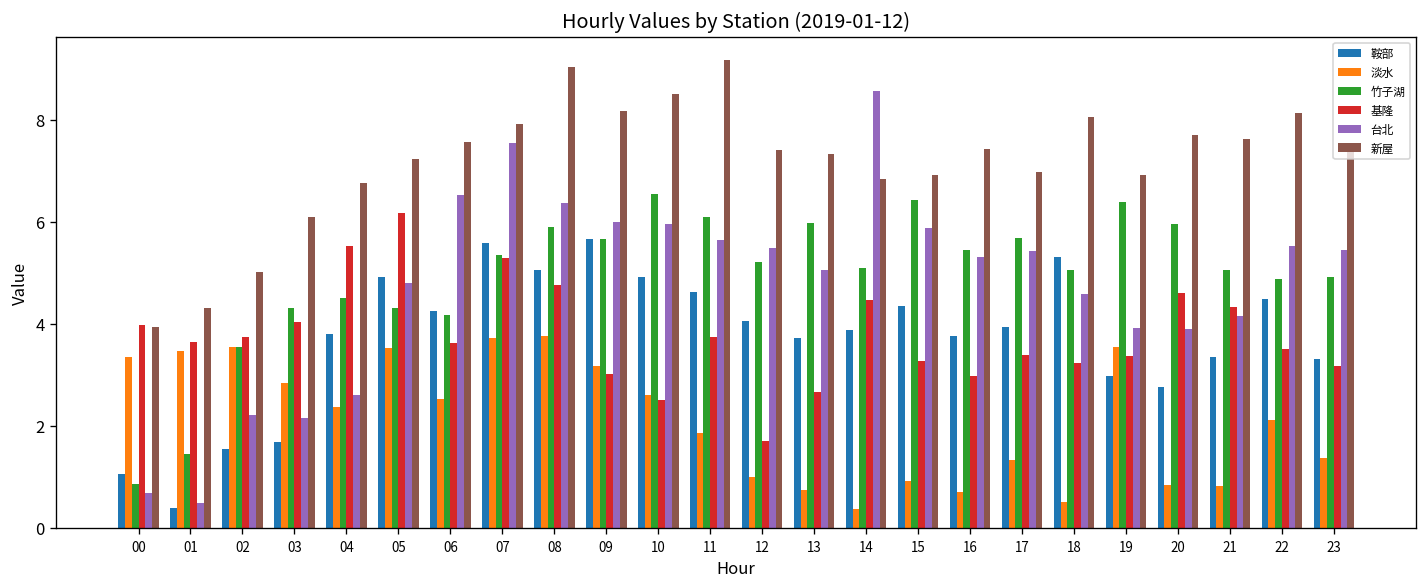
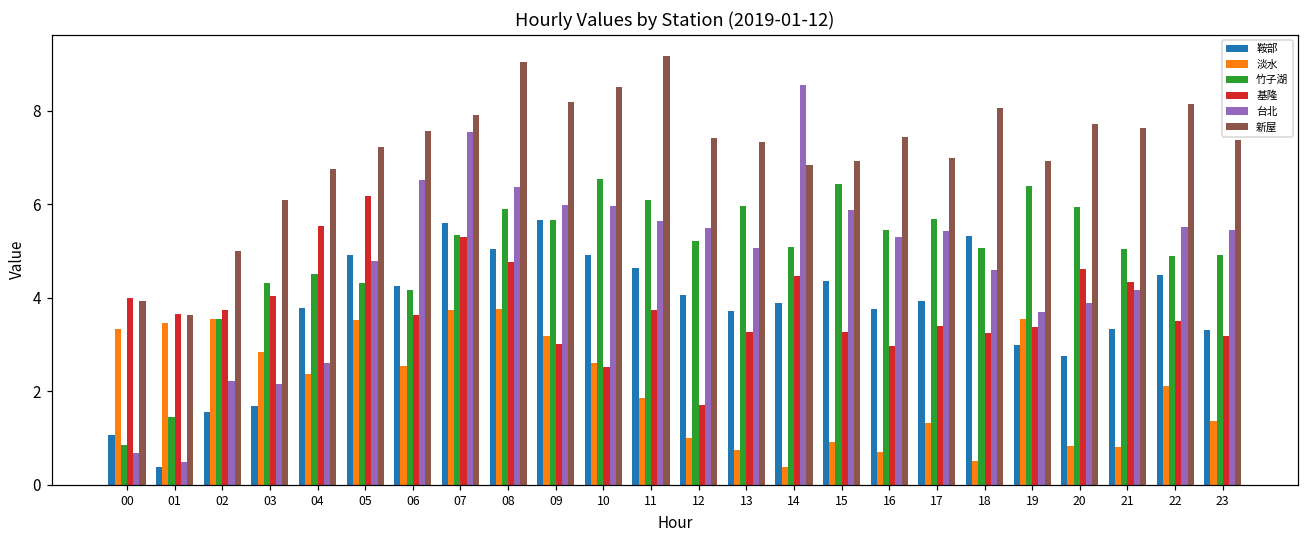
  {
    "鞍部": {
      "00": 1.1,
      "01": 0.4,
      "02": 1.5,
      "03": 1.7,
      "04": 3.8,
      "05": 4.9,
      "06": 4.2,
      "07": 5.6,
      "08": 5.1,
      "09": 5.7,
      "10": 4.9,
      "11": 4.6,
      "12": 4.1,
      "13": 3.7,
      "14": 3.9,
      "15": 4.4,
      "16": 3.8,
      "17": 3.9,
      "18": 5.3,
      "19": 3.0,
      "20": 2.8,
      "21": 3.3,
      "22": 4.5,
      "23": 3.3
    },
    "淡水": {
      "00": 3.3,
      "01": 3.5,
      "02": 3.5,
      "03": 2.8,
      "04": 2.4,
      "05": 3.5,
      "06": 2.5,
      "07": 3.7,
      "08": 3.8,
      "09": 3.2,
      "10": 2.6,
      "11": 1.9,
      "12": 1.0,
      "13": 0.8,
      "14": 0.4,
      "15": 0.9,
      "16": 0.7,
      "17": 1.3,
      "18": 0.5,
      "19": 3.5,
      "20": 0.8,
      "21": 0.8,
      "22": 2.1,
      "23": 1.4
    },
    "竹子湖": {
      "00": 0.9,
      "01": 1.5,
      "02": 3.5,
      "03": 4.3,
      "04": 4.5,
      "05": 4.3,
      "06": 4.2,
      "07": 5.3,
      "08": 5.9,
      "09": 5.7,
      "10": 6.5,
      "11": 6.1,
      "12": 5.2,
      "13": 6.0,
      "14": 5.1,
      "15": 6.4,
      "16": 5.4,
      "17": 5.7,
      "18": 5.1,
      "19": 6.4,
      "20": 6.0,
      "21": 5.1,
      "22": 4.9,
      "23": 4.9
    },
    "基隆": {
      "00": 4.0,
      "01": 3.7,
      "02": 3.7,
      "03": 4.0,
      "04": 5.5,
      "05": 6.2,
      "06": 3.6,
      "07": 5.3,
      "08": 4.8,
      "09": 3.0,
      "10": 2.5,
      "11": 3.7,
      "12": 1.7,
-     "13": 2.7,
+     "13": 3.3,
      "14": 4.5,
      "15": 3.3,
      "16": 3.0,
      "17": 3.4,
      "18": 3.2,
      "19": 3.4,
      "20": 4.6,
      "21": 4.3,
      "22": 3.5,
      "23": 3.2
    },
    "台北": {
      "00": 0.7,
      "01": 0.5,
      "02": 2.2,
      "03": 2.1,
      "04": 2.6,
      "05": 4.8,
      "06": 6.5,
      "07": 7.6,
      "08": 6.4,
      "09": 6.0,
      "10": 6.0,
      "11": 5.6,
      "12": 5.5,
      "13": 5.1,
      "14": 8.6,
      "15": 5.9,
      "16": 5.3,
      "17": 5.4,
      "18": 4.6,
-     "19": 3.9,
+     "19": 3.7,
      "20": 3.9,
      "21": 4.2,
      "22": 5.5,
      "23": 5.5
    },
    "新屋": {
      "00": 3.9,
-     "01": 4.3,
+     "01": 3.6,
      "02": 5.0,
      "03": 6.1,
      "04": 6.8,
      "05": 7.2,
      "06": 7.6,
      "07": 7.9,
      "08": 9.0,
      "09": 8.2,
      "10": 8.5,
      "11": 9.2,
      "12": 7.4,
      "13": 7.3,
      "14": 6.8,
      "15": 6.9,
      "16": 7.4,
      "17": 7.0,
      "18": 8.1,
      "19": 6.9,
      "20": 7.7,
      "21": 7.6,
      "22": 8.1
    }
  }
